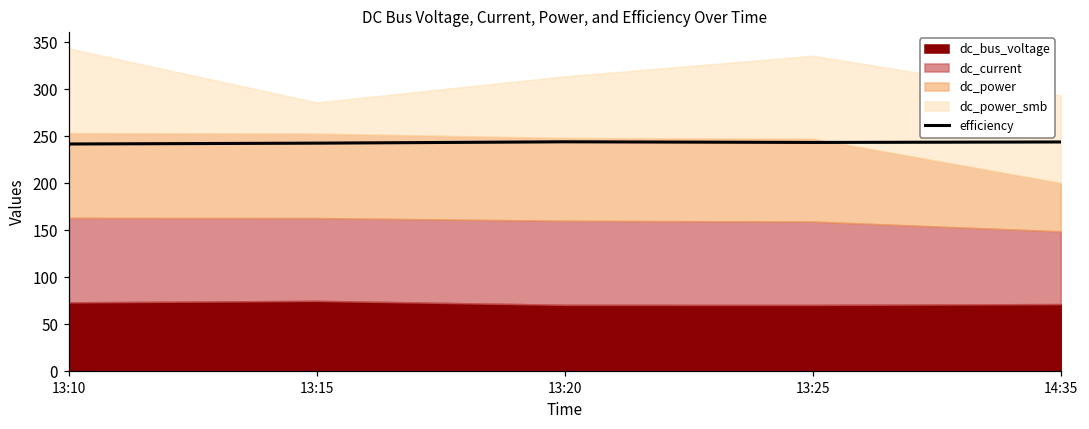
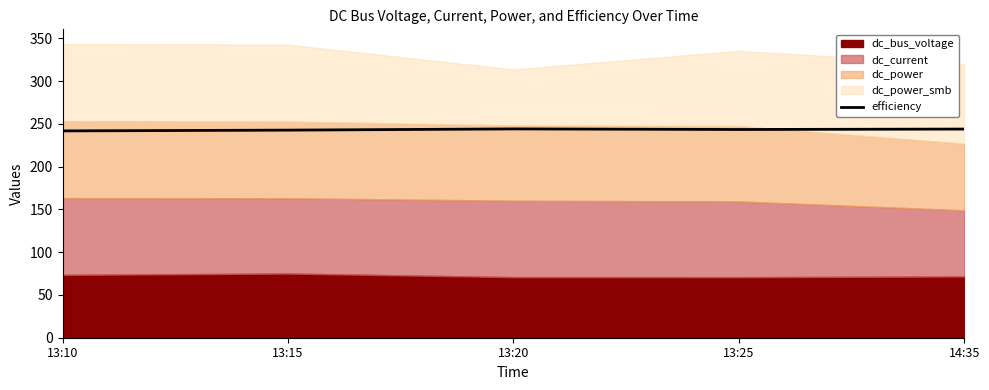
  {
    "efficiency": {
      "13:10": 240,
      "13:15": 240,
      "13:20": 240,
      "13:25": 240,
      "14:35": 240
    },
    "dc_bus_voltage": {
      "13:10": 70,
      "13:15": 80,
      "13:20": 70,
      "13:25": 70,
      "14:35": 70
    },
    "dc_current": {
      "13:10": 90,
      "13:15": 90,
      "13:20": 90,
      "13:25": 90,
      "14:35": 80
    },
    "dc_power": {
      "13:10": 90,
      "13:15": 90,
      "13:20": 90,
      "13:25": 90,
-     "14:35": 50
+     "14:35": 80
    },
    "dc_power_smb": {
      "13:10": 90,
-     "13:15": 30,
+     "13:15": 90,
      "13:20": 70,
      "13:25": 90,
      "14:35": 90
    }
  }
